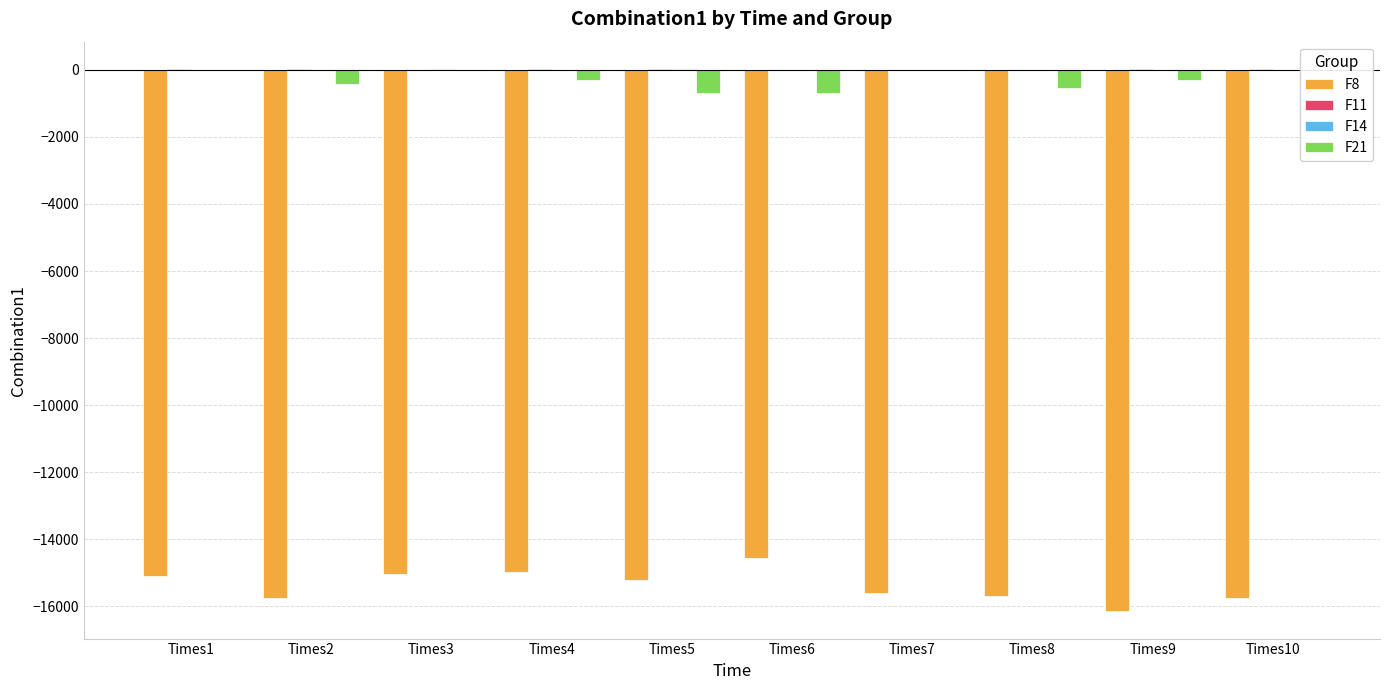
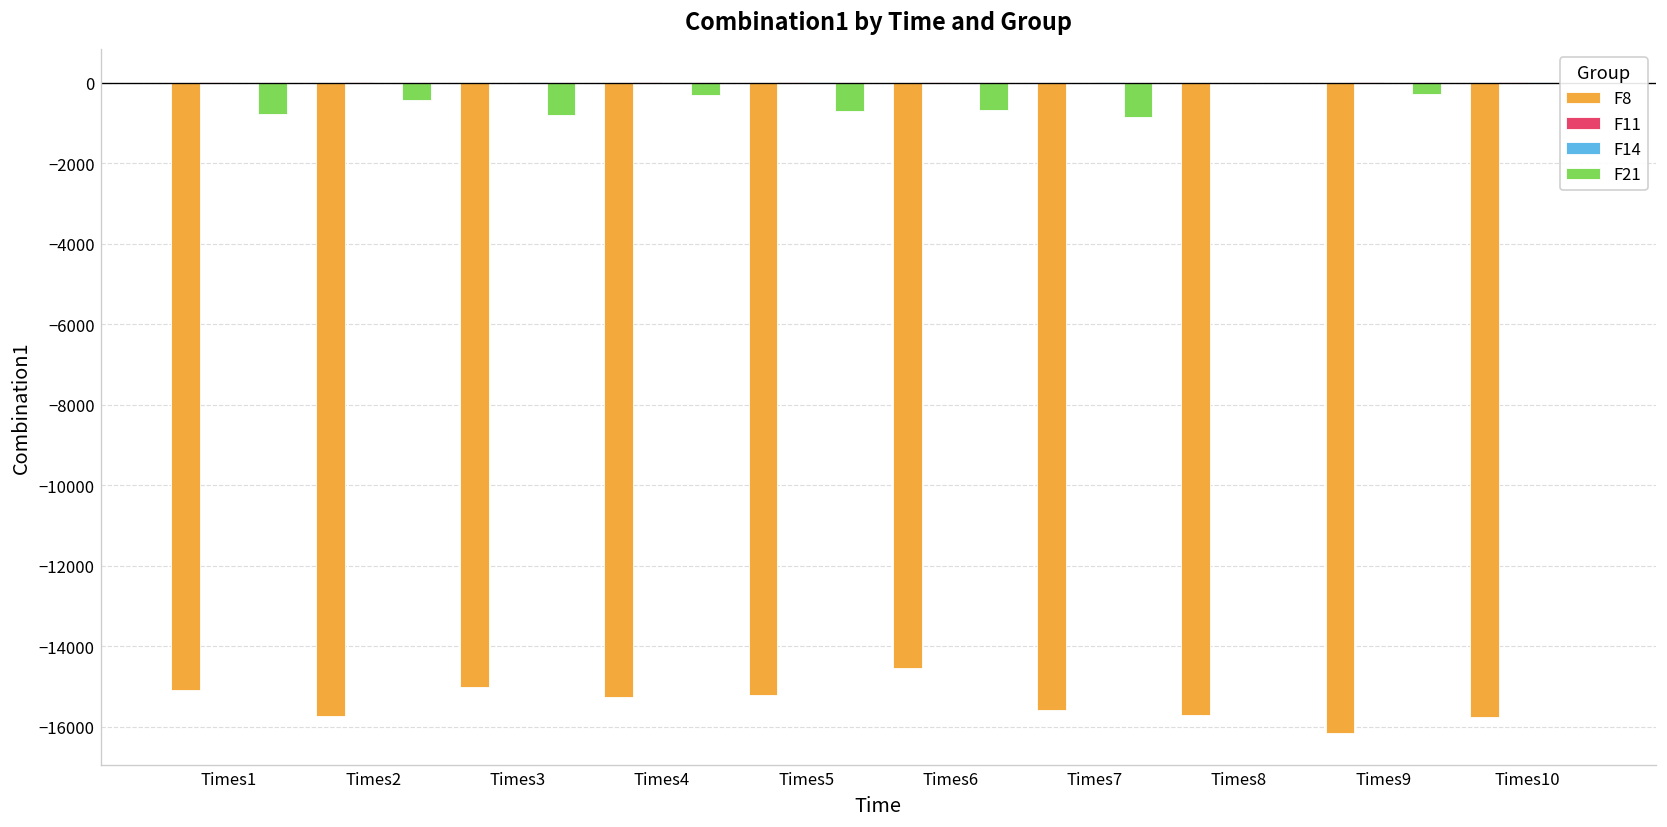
  {
    "F8": {
      "Times1": -15100,
      "Times2": -15700,
      "Times3": -15000,
-     "Times4": -15000,
+     "Times4": -15300,
      "Times5": -15200,
      "Times6": -14500,
      "Times7": -15600,
      "Times8": -15700,
      "Times9": -16200,
      "Times10": -15700
    },
    "F21": {
-     "Times1": 0,
+     "Times1": -800,
      "Times2": -400,
-     "Times3": 0,
+     "Times3": -800,
      "Times4": -300,
      "Times5": -700,
      "Times6": -700,
-     "Times7": 0,
-     "Times8": -500,
+     "Times7": -800,
+     "Times8": 0,
      "Times9": -300
    }
  }
